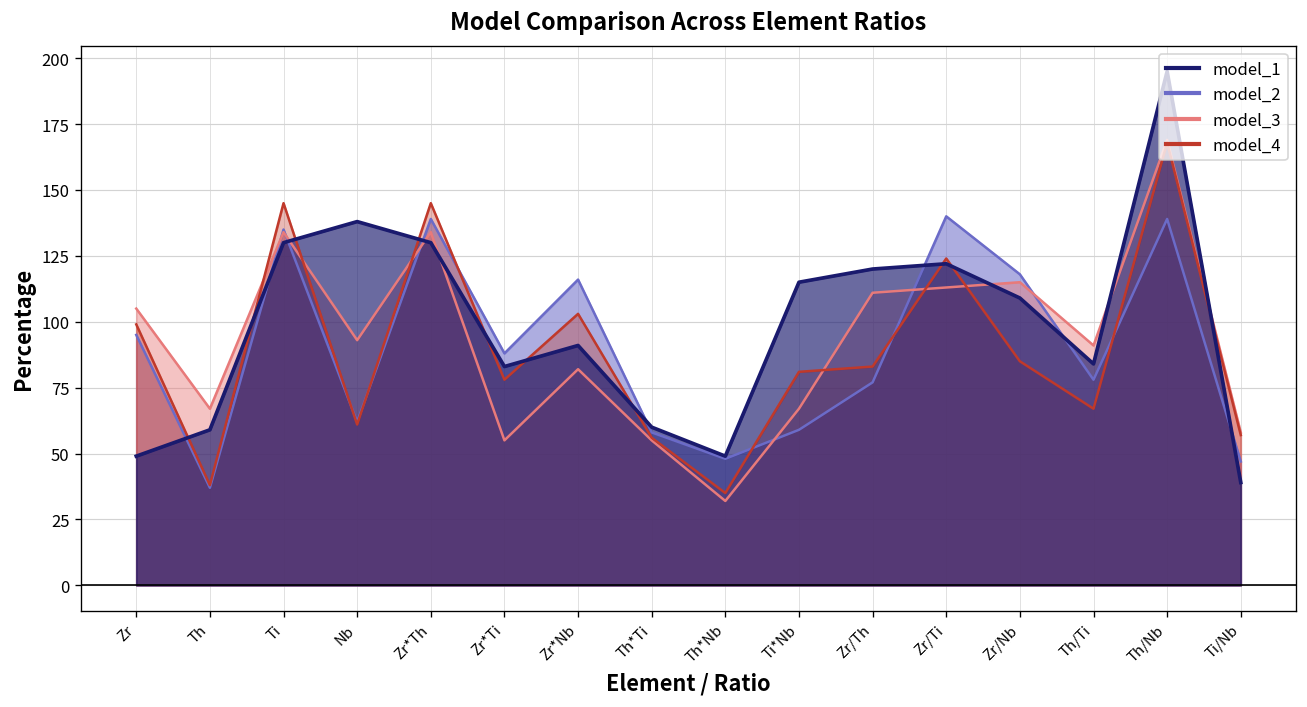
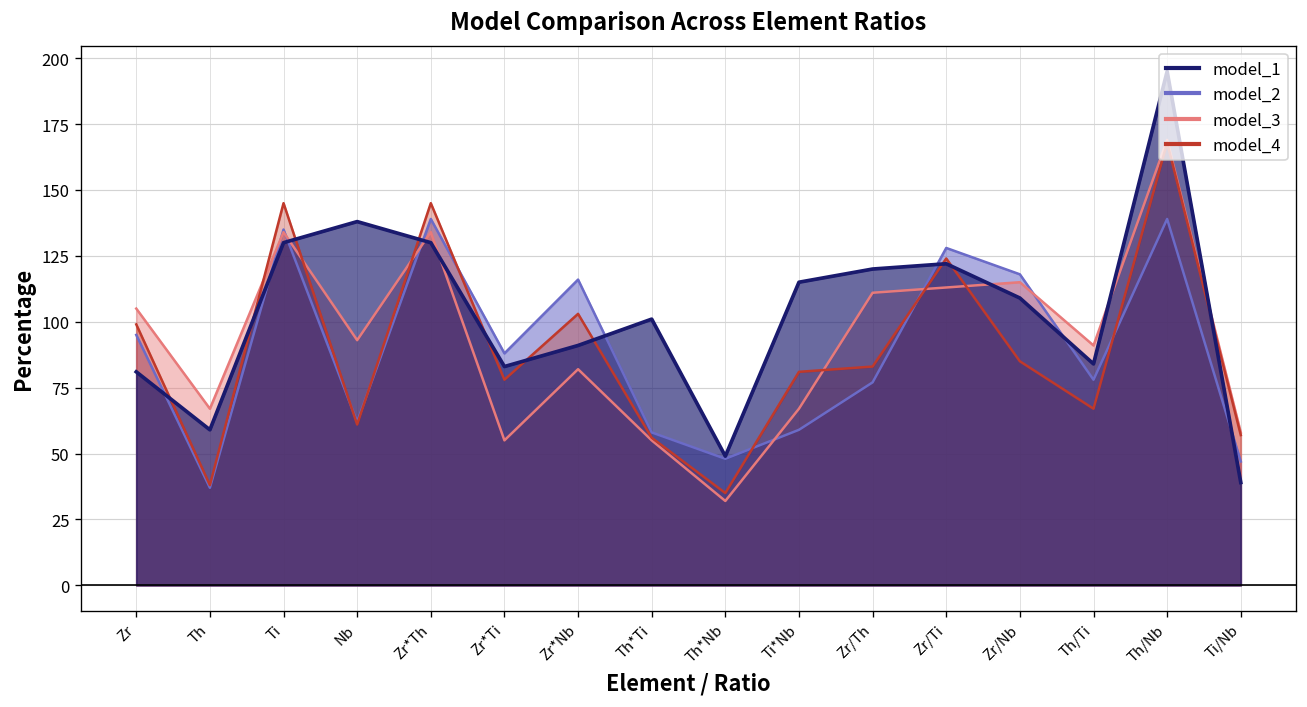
  {
    "model_2": {
      "Zr": 95,
      "Zr*Th": 139,
      "Zr*Ti": 88,
      "Zr*Nb": 116,
      "Th*Ti": 58,
      "Ti*Nb": 59,
      "Zr/Th": 77,
-     "Zr/Ti": 140,
+     "Zr/Ti": 128,
      "Zr/Nb": 118,
      "Th/Ti": 78,
      "Th/Nb": 139,
      "Ti/Nb": 47
    },
    "model_1": {
-     "Zr": 49,
+     "Zr": 81,
      "Th": 59,
      "Ti": 130,
      "Nb": 138,
      "Zr*Th": 130,
      "Zr*Ti": 83,
      "Zr*Nb": 91,
-     "Th*Ti": 60,
+     "Th*Ti": 101,
      "Ti*Nb": 115,
      "Zr/Th": 120,
      "Zr/Ti": 122,
      "Zr/Nb": 109,
      "Th/Ti": 84,
      "Ti/Nb": 39
    }
  }
